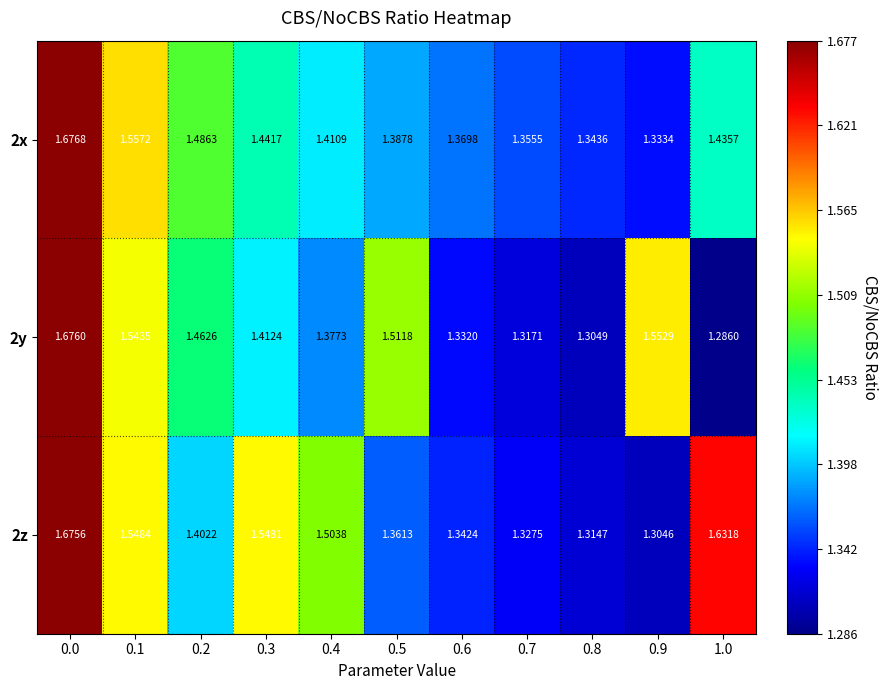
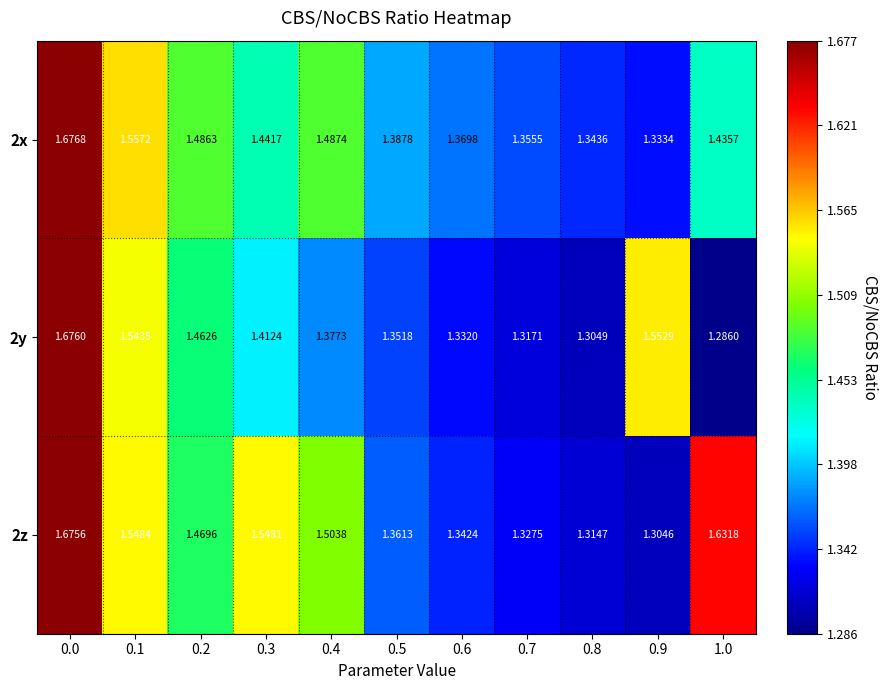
  {
    "2x": {
      "0.0": 1.6768,
      "0.1": 1.5572,
      "0.2": 1.4863,
      "0.3": 1.4417,
-     "0.4": 1.4109,
+     "0.4": 1.4874,
      "0.5": 1.3878,
      "0.6": 1.3698,
      "0.7": 1.3555,
      "0.8": 1.3436,
      "0.9": 1.3334,
      "1.0": 1.4357
    },
    "2y": {
      "0.0": 1.6760,
      "0.1": 1.5435,
      "0.2": 1.4626,
      "0.3": 1.4124,
      "0.4": 1.3773,
-     "0.5": 1.5118,
+     "0.5": 1.3518,
      "0.6": 1.3320,
      "0.7": 1.3171,
      "0.8": 1.3049,
      "0.9": 1.5529,
      "1.0": 1.2860
    },
    "2z": {
      "0.0": 1.6756,
      "0.1": 1.5484,
-     "0.2": 1.4022,
+     "0.2": 1.4696,
      "0.3": 1.5481,
      "0.4": 1.5038,
      "0.5": 1.3613,
      "0.6": 1.3424,
      "0.7": 1.3275,
      "0.8": 1.3147,
      "0.9": 1.3046,
      "1.0": 1.6318
    }
  }
